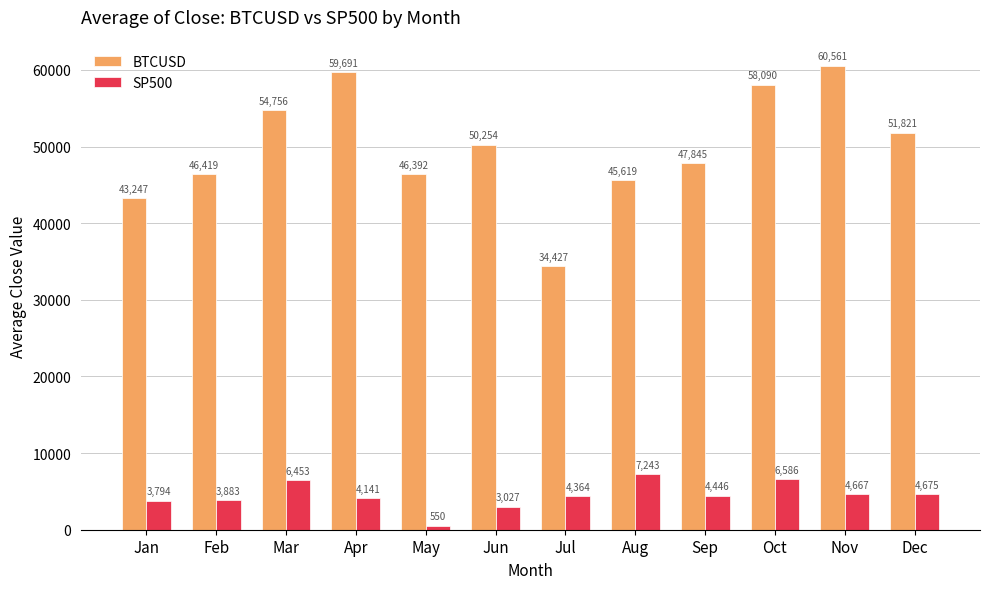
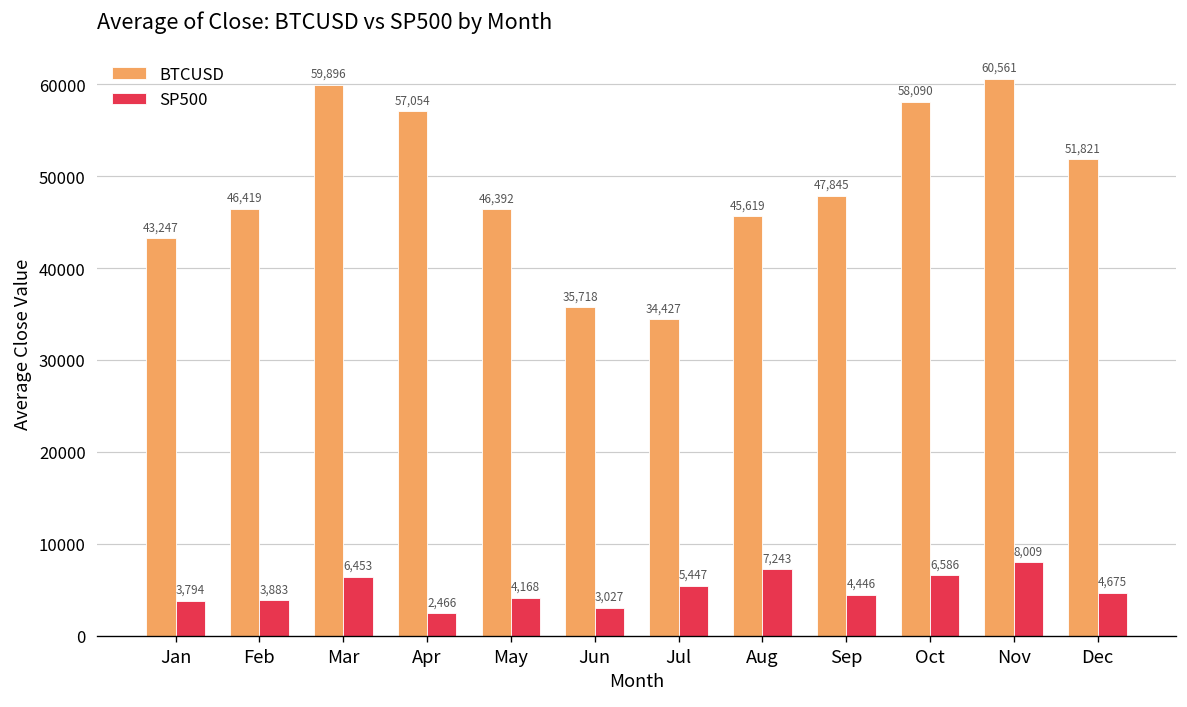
  {
    "BTCUSD": {
      "Jan": "43,247",
      "Feb": "46,419",
-     "Mar": "54,756",
-     "Apr": "59,691",
+     "Mar": "59,896",
+     "Apr": "57,054",
      "May": "46,392",
-     "Jun": "50,254",
+     "Jun": "35,718",
      "Jul": "34,427",
      "Aug": "45,619",
      "Sep": "47,845",
      "Oct": "58,090",
      "Nov": "60,561",
      "Dec": "51,821"
    },
    "SP500": {
      "Jan": "3,794",
      "Feb": "3,883",
      "Mar": "6,453",
-     "Apr": "4,141",
-     "May": "550",
+     "Apr": "2,466",
+     "May": "4,168",
      "Jun": "3,027",
-     "Jul": "4,364",
+     "Jul": "5,447",
      "Aug": "7,243",
      "Sep": "4,446",
      "Oct": "6,586",
-     "Nov": "4,667",
+     "Nov": "8,009",
      "Dec": "4,675"
    }
  }
